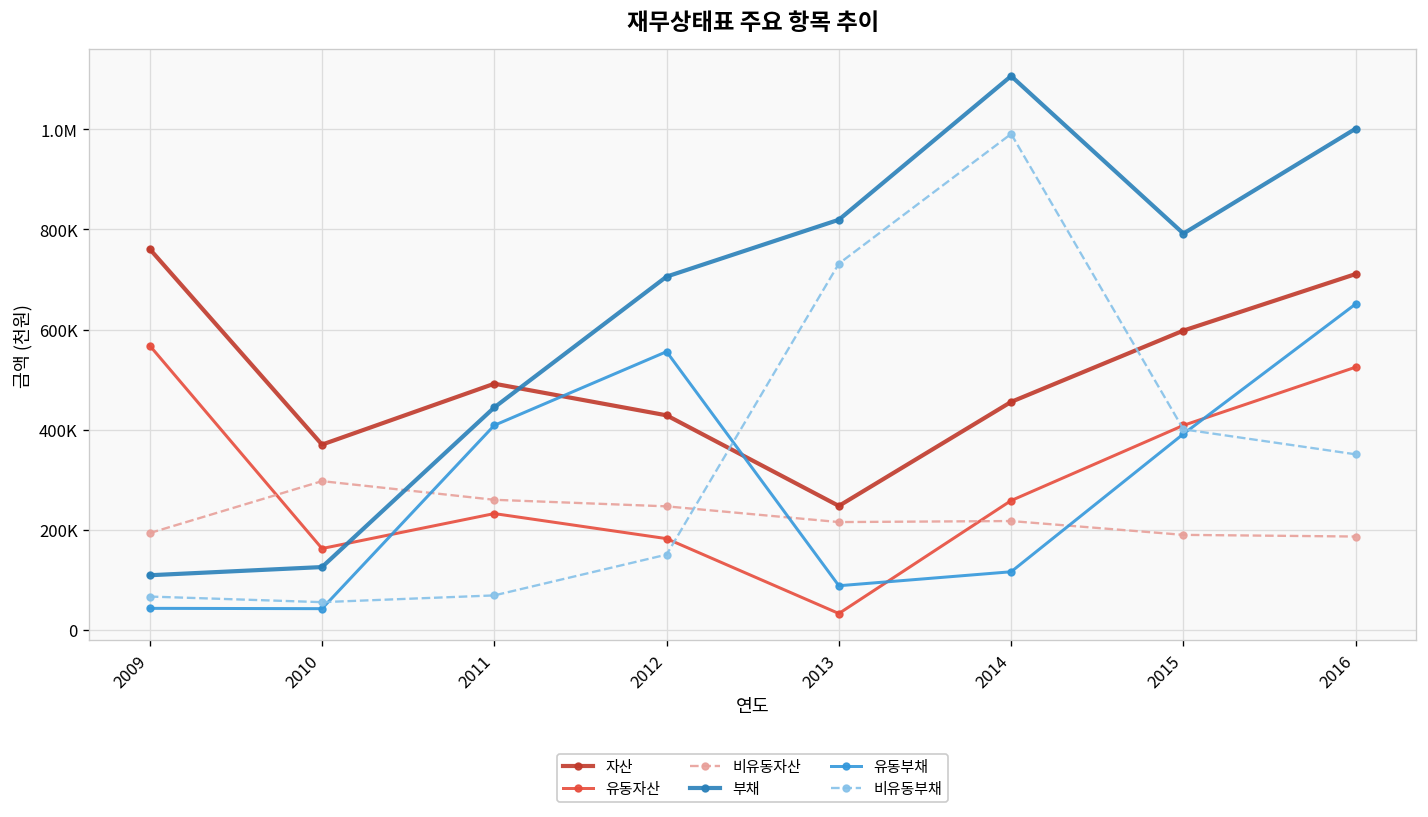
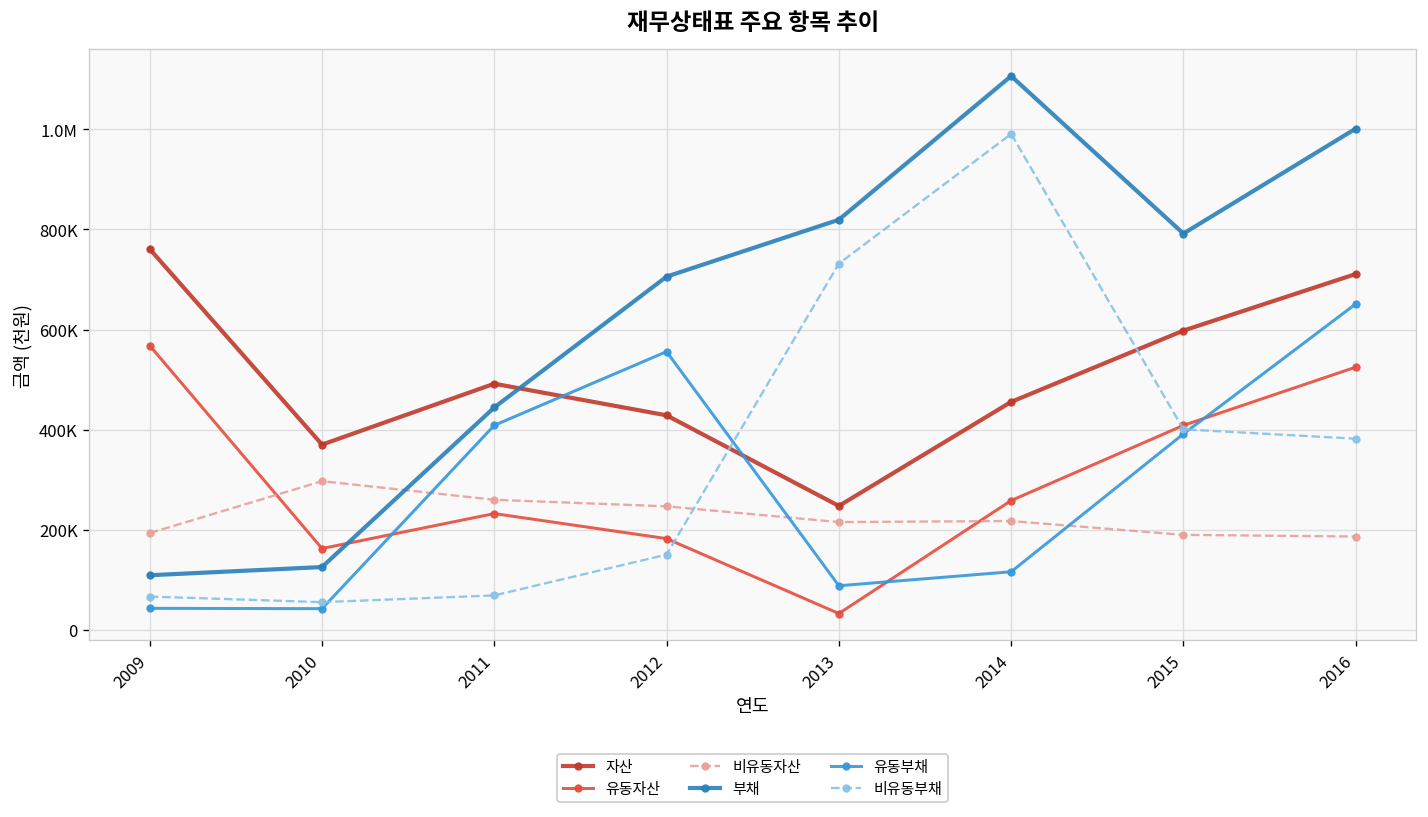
  {
    "비유동자산": {
      "2009": 190000,
      "2010": 300000,
      "2011": 260000,
      "2012": 250000,
      "2013": 220000,
      "2014": 220000,
      "2015": 190000,
      "2016": 190000
    },
    "비유동부채": {
      "2009": 70000,
      "2010": 50000,
      "2011": 70000,
      "2012": 150000,
      "2013": 730000,
      "2014": 990000,
      "2015": 400000,
-     "2016": 350000
+     "2016": 380000
    }
  }
